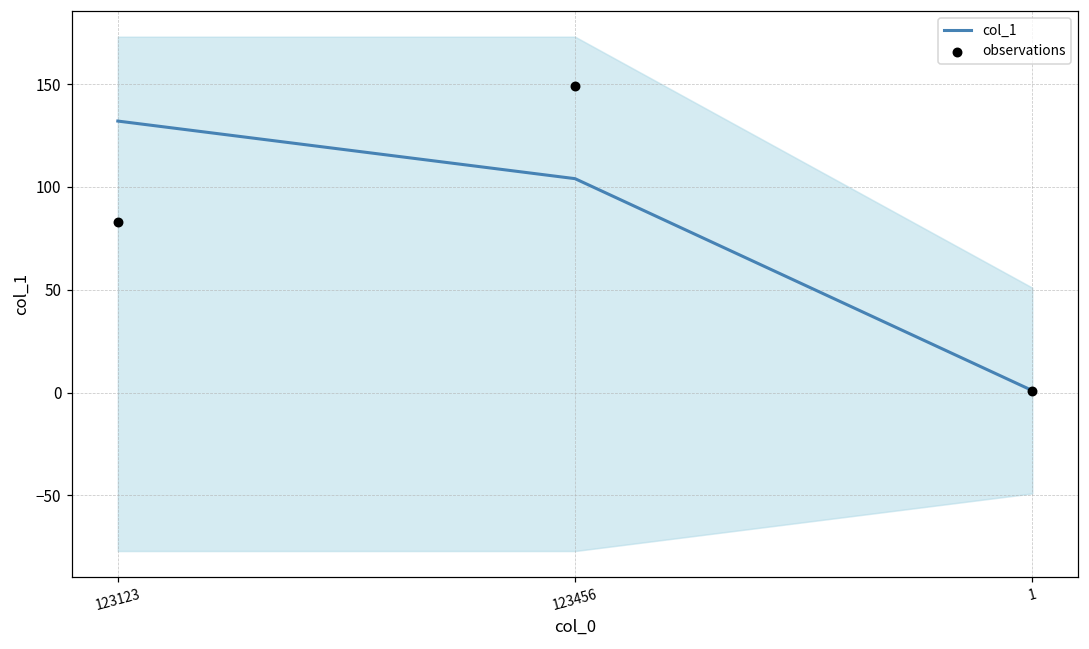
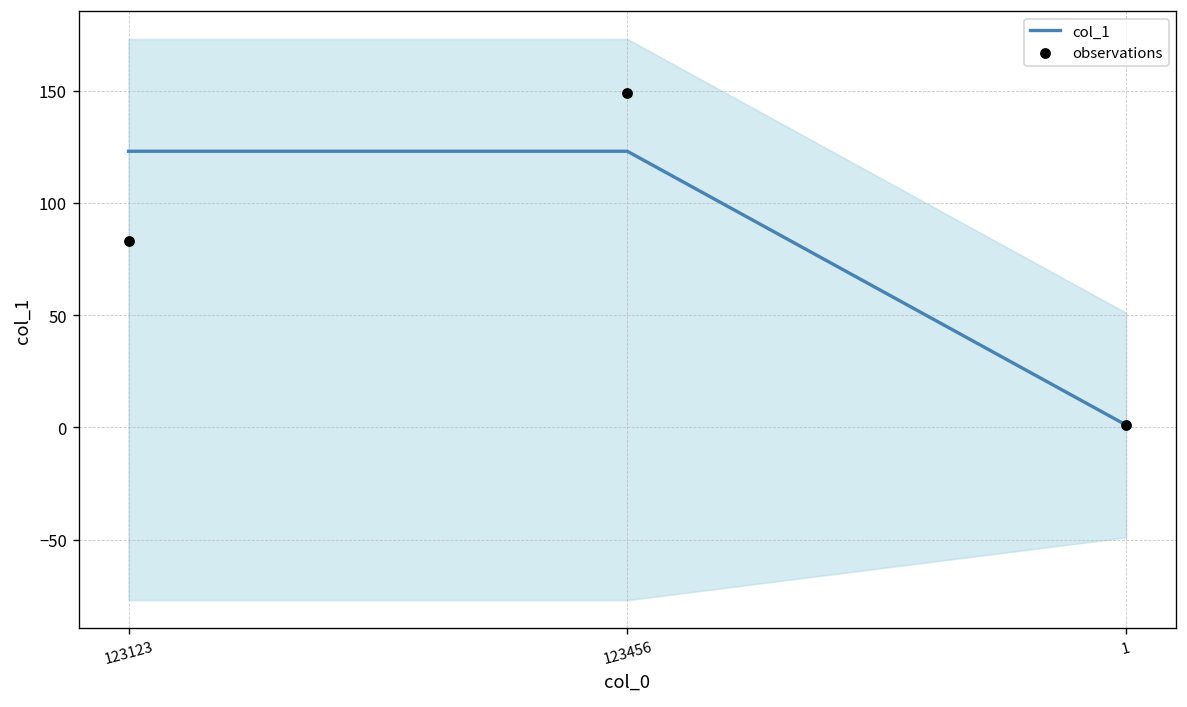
  {
    "col_1": {
-     "123123": 132,
-     "123456": 104
+     "123123": 123,
+     "123456": 123
    }
  }
